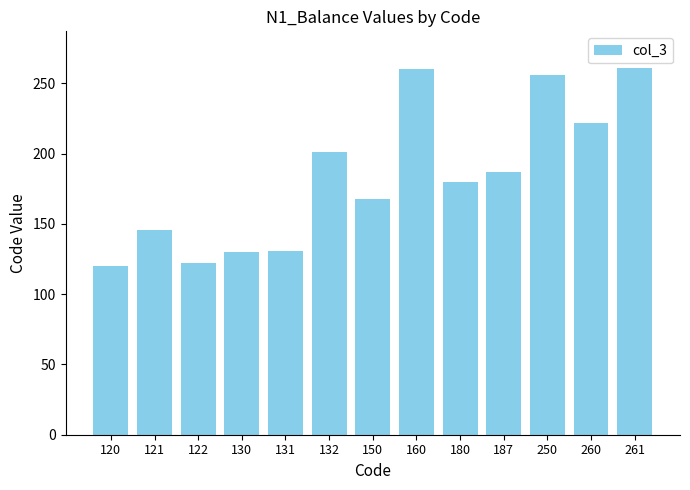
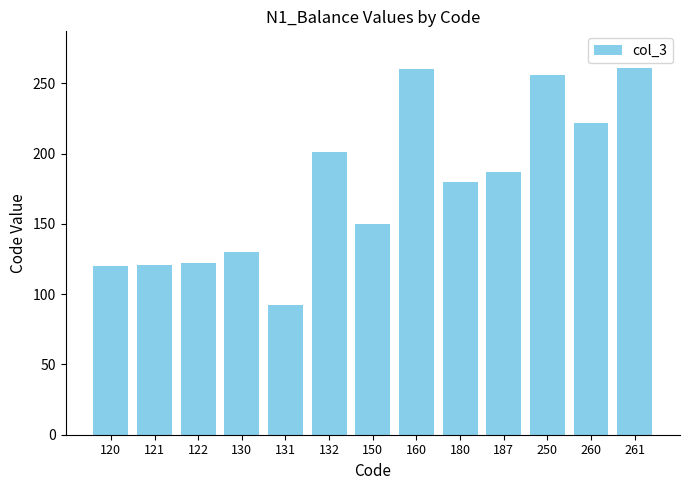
  {
    "120": 120,
-   "121": 146,
+   "121": 121,
    "122": 122,
    "130": 130,
-   "131": 131,
+   "131": 92,
    "132": 201,
-   "150": 168,
+   "150": 150,
    "160": 260,
    "180": 180,
    "187": 187,
    "250": 256,
    "260": 222,
    "261": 261
  }
